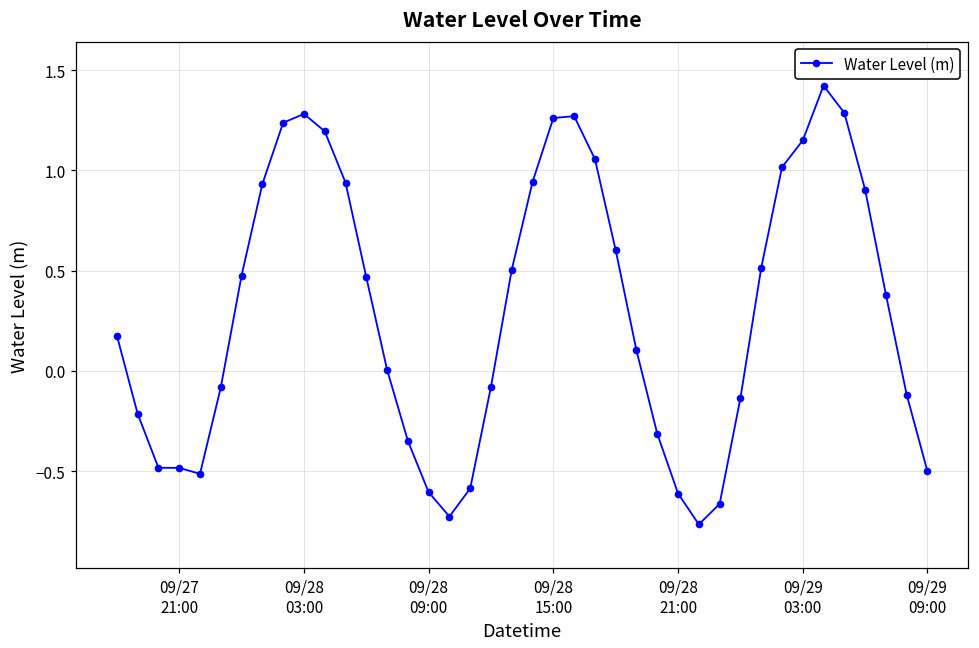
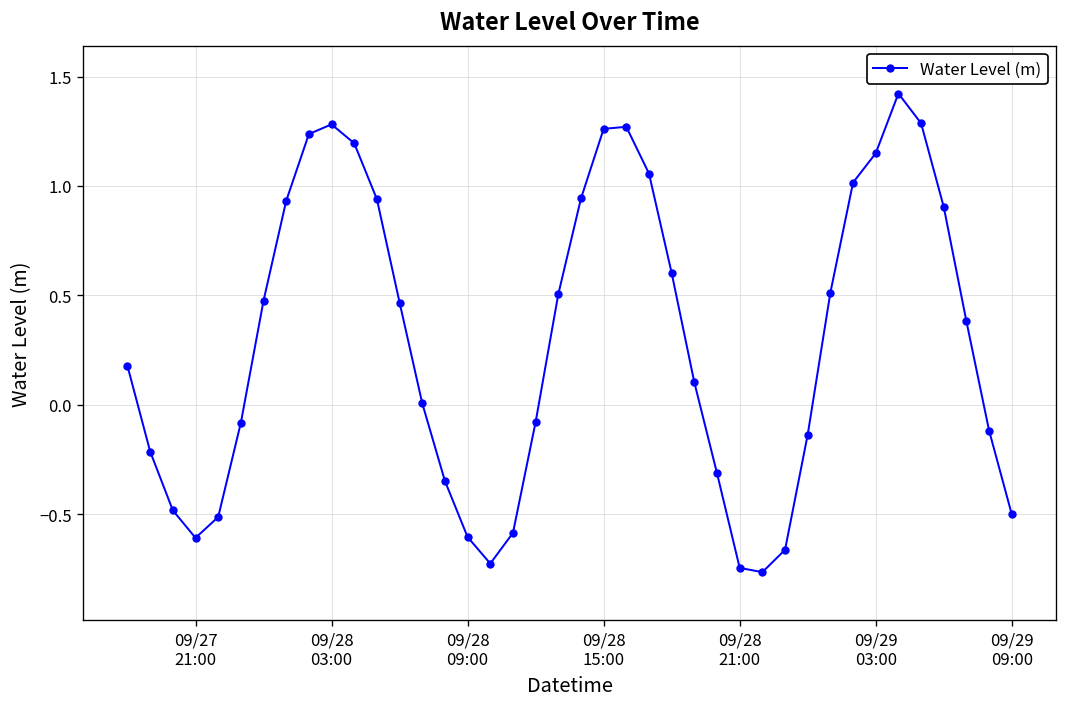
  {
-   "09/27 21:00": -0.48,
+   "09/27 21:00": -0.61,
    "09/28 03:00": 1.28,
    "09/28 09:00": -0.61,
    "09/28 15:00": 1.26,
-   "09/28 21:00": -0.61,
+   "09/28 21:00": -0.75,
    "09/29 03:00": 1.15,
    "09/29 09:00": -0.50
  }
